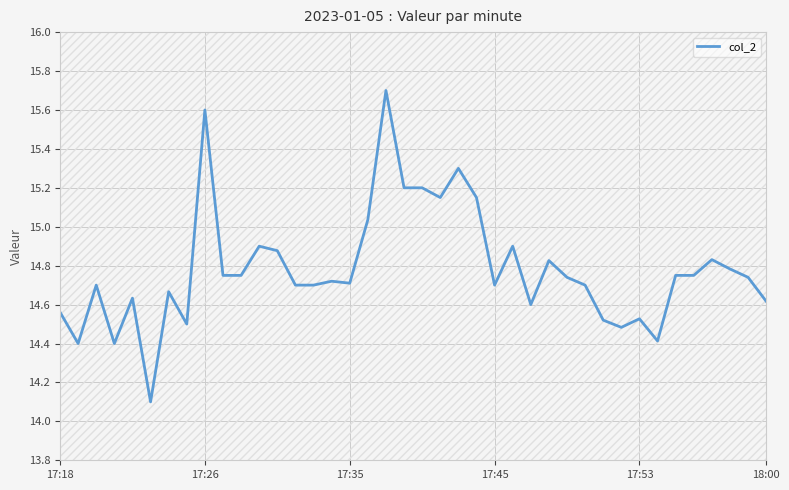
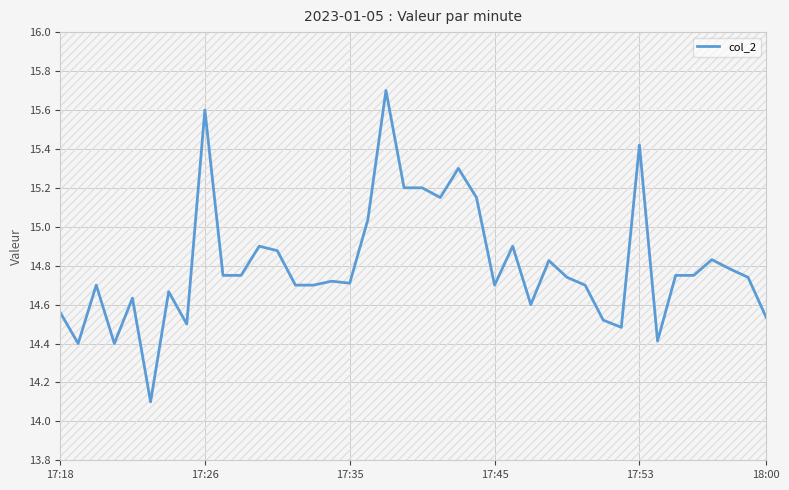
  {
    "col_2": {
      "17:18": 14.56,
      "17:26": 15.60,
      "17:35": 14.71,
      "17:45": 14.70,
-     "17:53": 14.53,
-     "18:00": 14.62
+     "17:53": 15.42,
+     "18:00": 14.53
    }
  }
